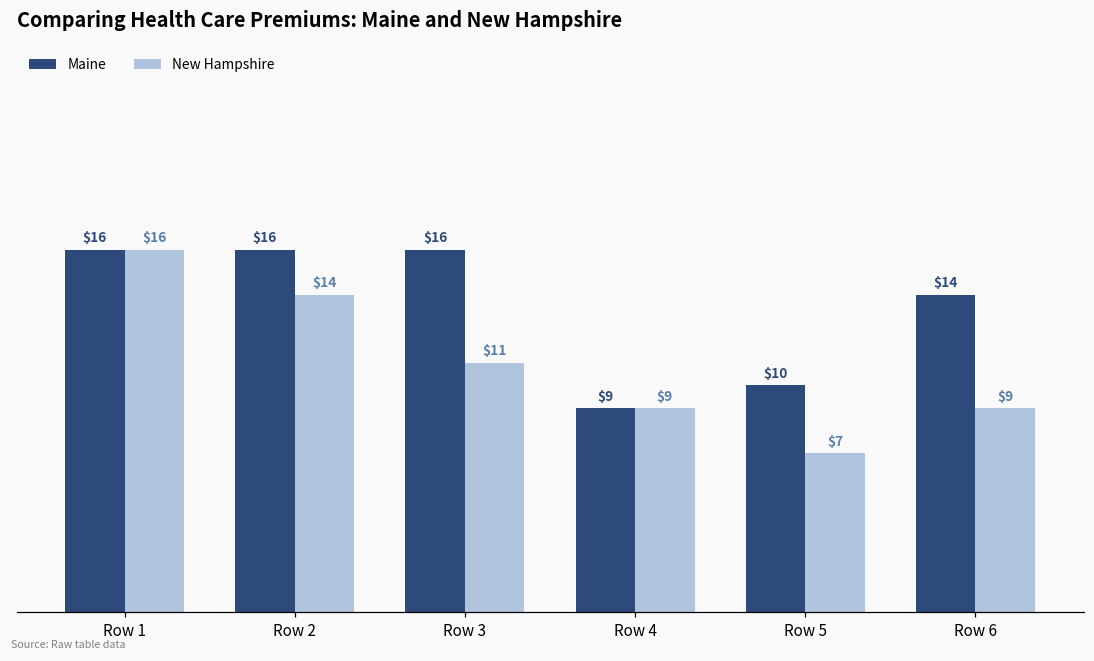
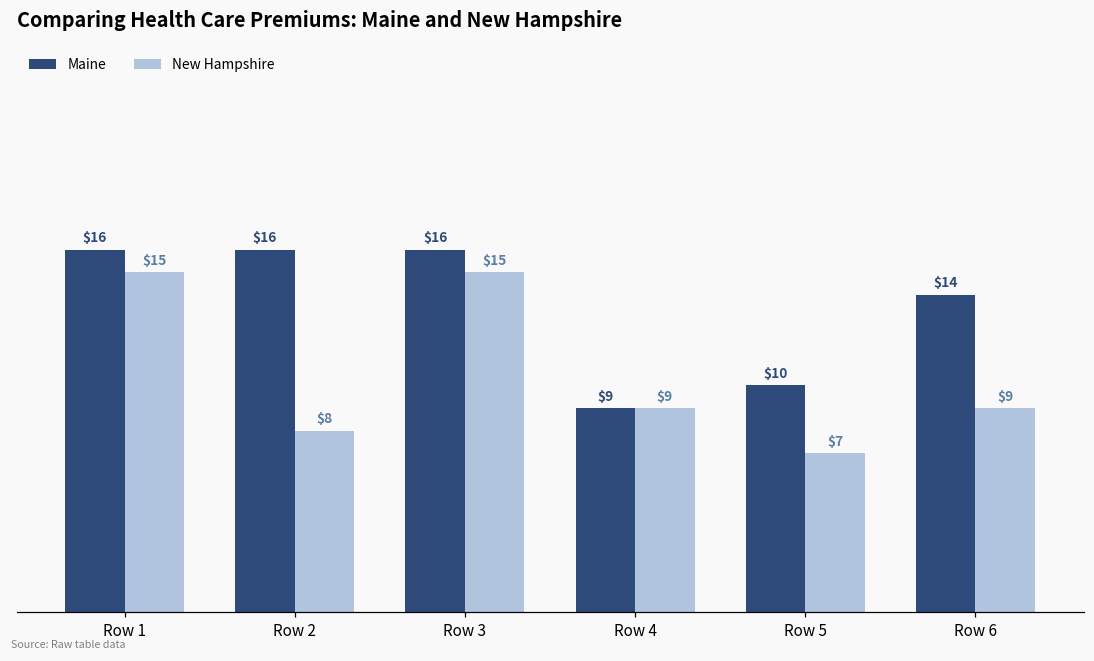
  {
    "Maine": {
      "Row 1": "$16",
      "Row 2": "$16",
      "Row 3": "$16",
      "Row 4": "$9",
      "Row 5": "$10",
      "Row 6": "$14"
    },
    "New Hampshire": {
-     "Row 1": "$16",
-     "Row 2": "$14",
-     "Row 3": "$11",
+     "Row 1": "$15",
+     "Row 2": "$8",
+     "Row 3": "$15",
      "Row 4": "$9",
      "Row 5": "$7",
      "Row 6": "$9"
    }
  }
